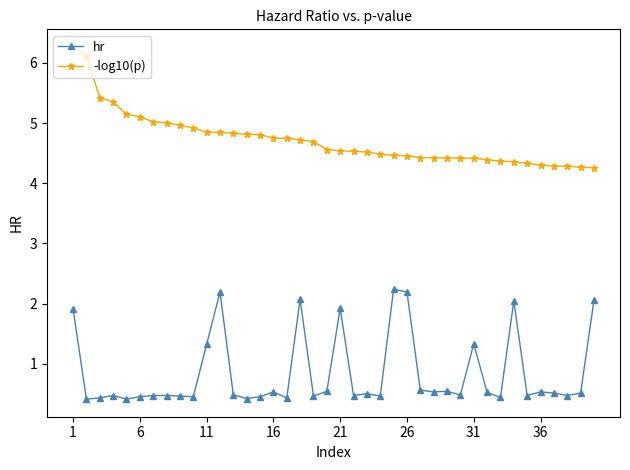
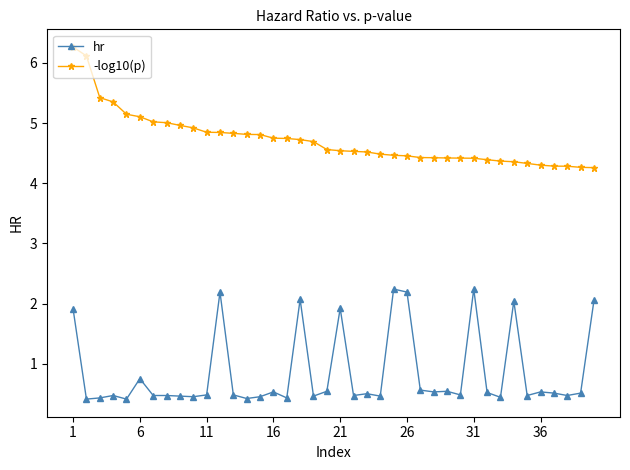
  {
    "hr": {
      "1": 1.9,
-     "6": 0.5,
-     "11": 1.3,
+     "6": 0.8,
+     "11": 0.5,
      "16": 0.5,
      "21": 1.9,
      "26": 2.2,
-     "31": 1.3,
+     "31": 2.2,
      "36": 0.5
    },
    "-log10(p)": {
      "6": 5.1,
      "11": 4.8,
      "16": 4.7,
      "21": 4.5,
      "26": 4.5,
      "31": 4.4,
      "36": 4.3
    }
  }
